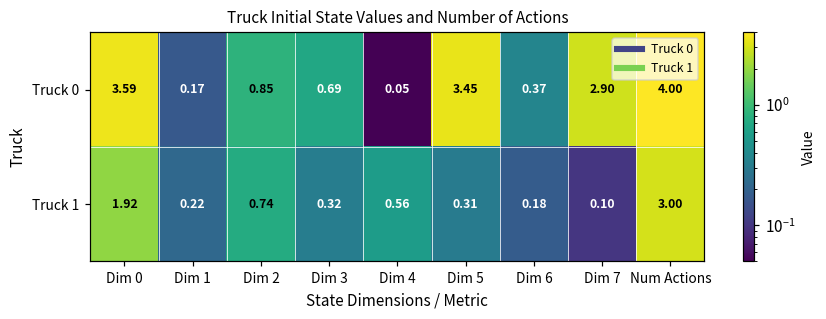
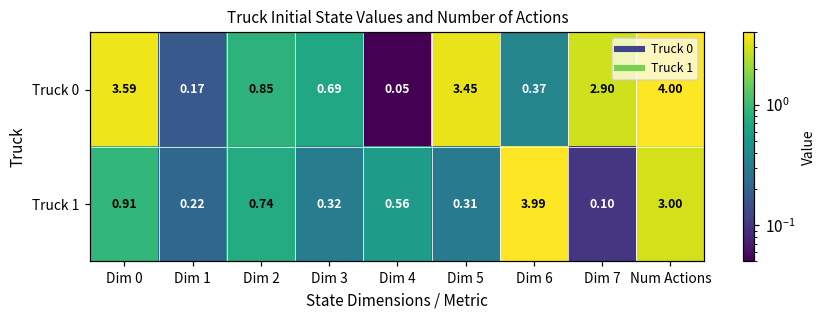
  {
    "Truck 0": {
      "Dim 0": 3.59,
      "Dim 1": 0.17,
      "Dim 2": 0.85,
      "Dim 3": 0.69,
      "Dim 4": 0.05,
      "Dim 5": 3.45,
      "Dim 6": 0.37,
      "Dim 7": 2.90,
      "Num Actions": 4.00
    },
    "Truck 1": {
-     "Dim 0": 1.92,
+     "Dim 0": 0.91,
      "Dim 1": 0.22,
      "Dim 2": 0.74,
      "Dim 3": 0.32,
      "Dim 4": 0.56,
      "Dim 5": 0.31,
-     "Dim 6": 0.18,
+     "Dim 6": 3.99,
      "Dim 7": 0.10,
      "Num Actions": 3.00
    }
  }
